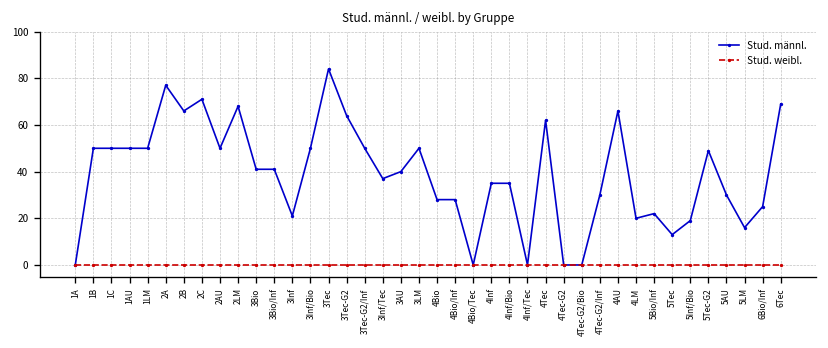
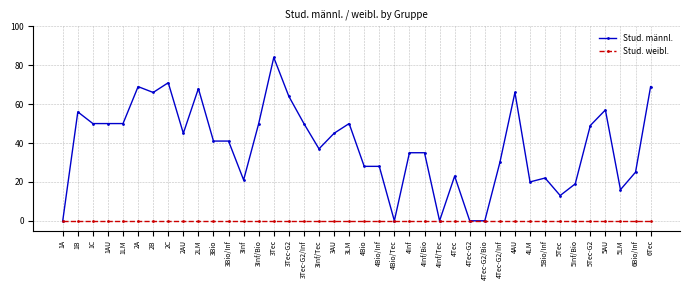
  {
    "Stud. männl.": {
-     "1B": 50,
+     "1B": 56,
      "1C": 50,
      "1AU": 50,
      "1LM": 50,
-     "2A": 77,
+     "2A": 69,
      "2B": 66,
      "2C": 71,
-     "2AU": 50,
+     "2AU": 45,
      "2LM": 68,
      "3Bio": 41,
      "3Bio/Inf": 41,
      "3Inf": 21,
      "3Inf/Bio": 50,
      "3Tec": 84,
      "3Tec-G2": 64,
      "3Tec-G2/Inf": 50,
      "3Inf/Tec": 37,
-     "3AU": 40,
+     "3AU": 45,
      "3LM": 50,
      "4Bio": 28,
      "4Bio/Inf": 28,
      "4Inf": 35,
      "4Inf/Bio": 35,
-     "4Tec": 62,
+     "4Tec": 23,
      "4Tec-G2/Inf": 30,
      "4AU": 66,
      "4LM": 20,
      "5Bio/Inf": 22,
      "5Tec": 13,
      "5Inf/Bio": 19,
      "5Tec-G2": 49,
-     "5AU": 30,
+     "5AU": 57,
      "5LM": 16,
      "6Bio/Inf": 25,
      "6Tec": 69
    },
    "Stud. weibl.": {
      "1B": 0,
      "1C": 0,
      "1AU": 0,
      "1LM": 0,
      "2A": 0,
      "2B": 0,
      "2C": 0,
      "2AU": 0,
      "2LM": 0,
      "3Bio": 0,
      "3Bio/Inf": 0,
      "3Inf": 0,
      "3Inf/Bio": 0,
      "3Tec": 0,
      "3Tec-G2": 0,
      "3Tec-G2/Inf": 0,
      "3Inf/Tec": 0,
      "3AU": 0,
      "3LM": 0,
      "4Bio": 0,
      "4Bio/Inf": 0,
      "4Inf": 0,
      "4Inf/Bio": 0,
      "4Tec": 0,
      "4Tec-G2/Inf": 0,
      "4AU": 0,
      "4LM": 0,
      "5Bio/Inf": 0,
      "5Tec": 0,
      "5Inf/Bio": 0,
      "5Tec-G2": 0,
      "5AU": 0,
      "5LM": 0,
      "6Bio/Inf": 0,
      "6Tec": 0
    }
  }
